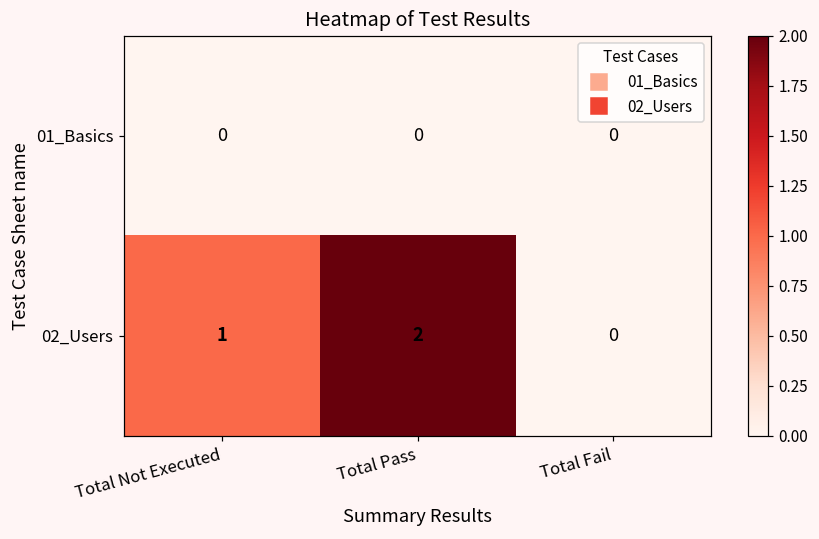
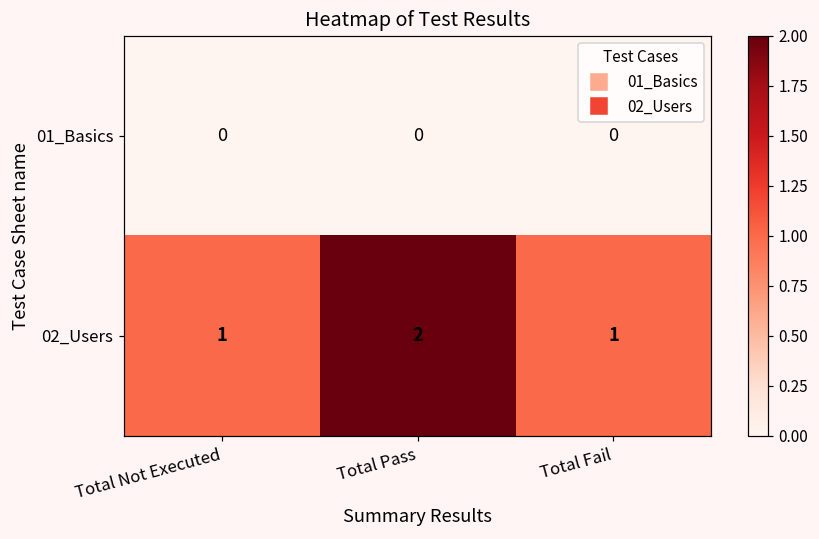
  {
    "01_Basics": {
      "Total Not Executed": 0,
      "Total Pass": 0,
      "Total Fail": 0
    },
    "02_Users": {
      "Total Not Executed": 1,
      "Total Pass": 2,
-     "Total Fail": 0
+     "Total Fail": 1
    }
  }
